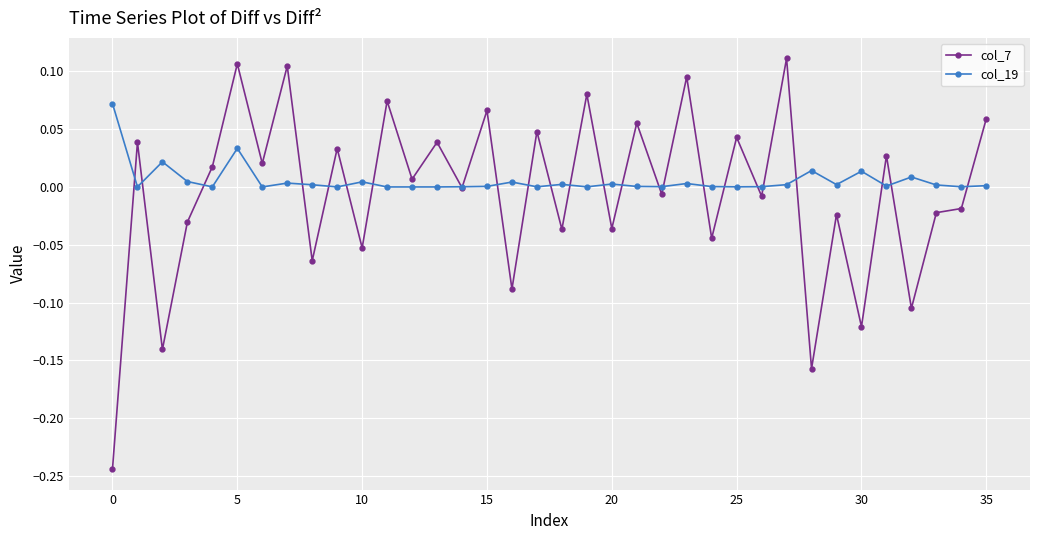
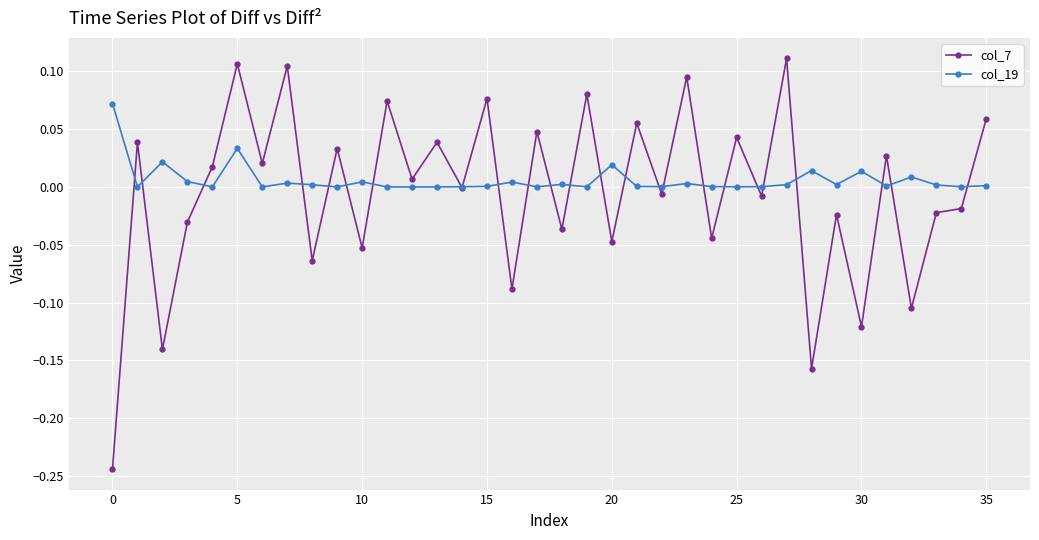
  {
    "col_7": {
      "0": -0.244,
      "5": 0.107,
      "10": -0.053,
-     "15": 0.066,
-     "20": -0.036,
+     "15": 0.076,
+     "20": -0.047,
      "25": 0.043,
      "30": -0.121,
      "35": 0.059
    },
    "col_19": {
      "0": 0.072,
      "5": 0.033,
      "10": 0.004,
      "15": 0.001,
-     "20": 0.002,
+     "20": 0.019,
      "25": 0.000,
      "30": 0.014,
      "35": 0.001
    }
  }
